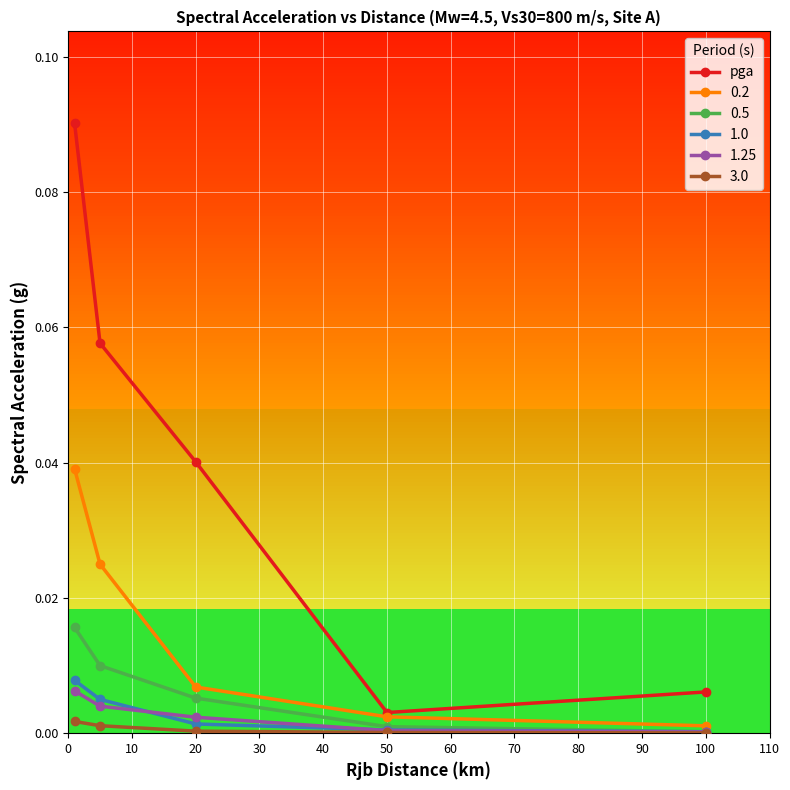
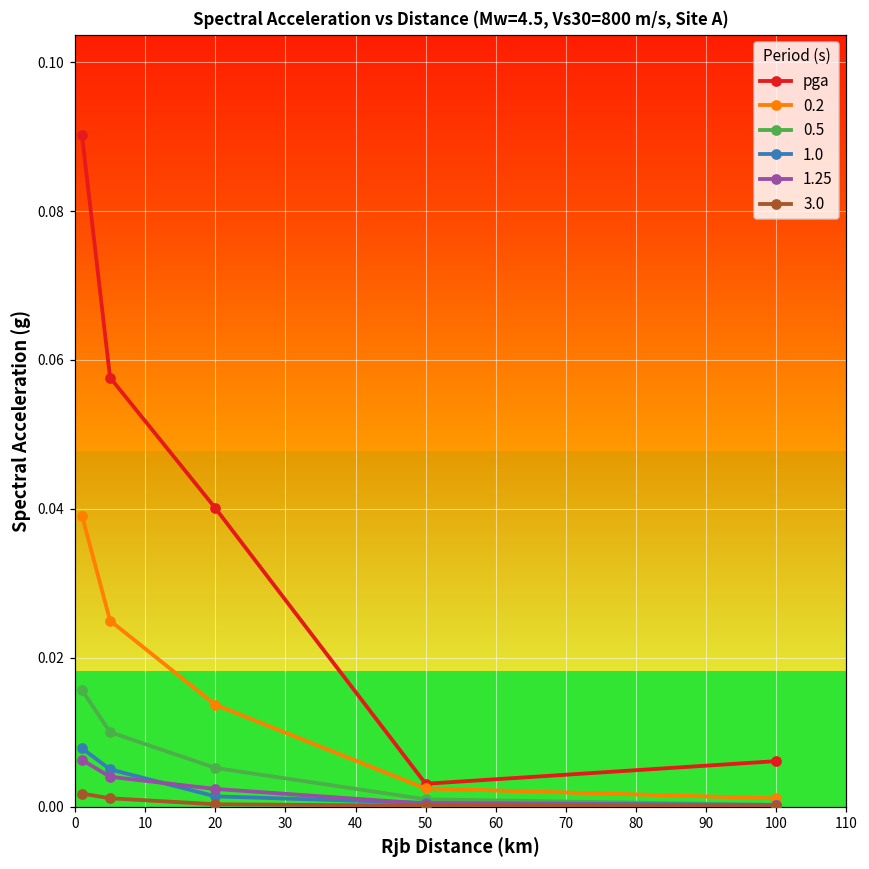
  {
    "pga": {
      "20": 0.040,
      "50": 0.003,
      "100": 0.006
    },
    "0.2": {
-     "20": 0.007,
+     "20": 0.014,
      "50": 0.002,
      "100": 0.001
    },
    "0.5": {
      "20": 0.005,
      "50": 0.001
    },
    "1.0": {
      "20": 0.001
    },
    "1.25": {
      "20": 0.002
    },
    "3.0": {
      "20": 0.000
    }
  }
